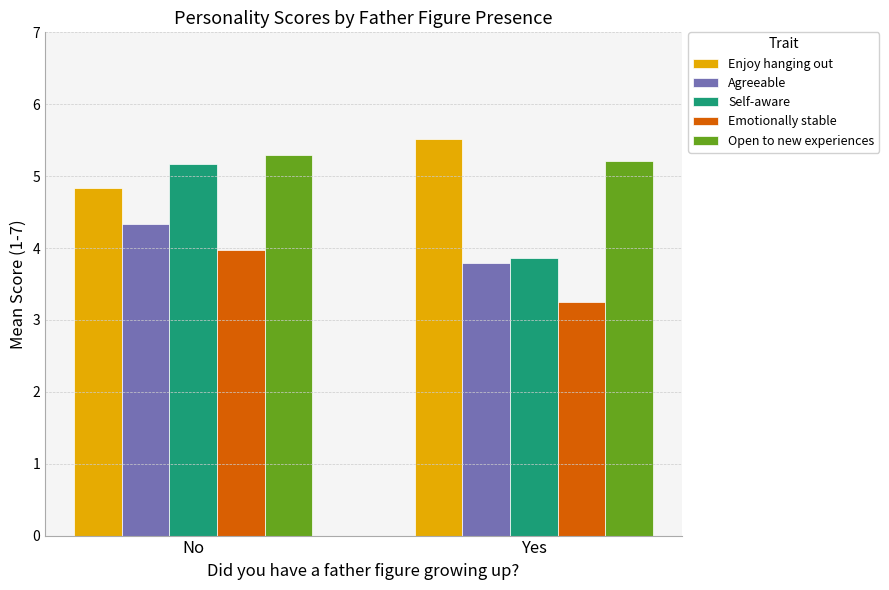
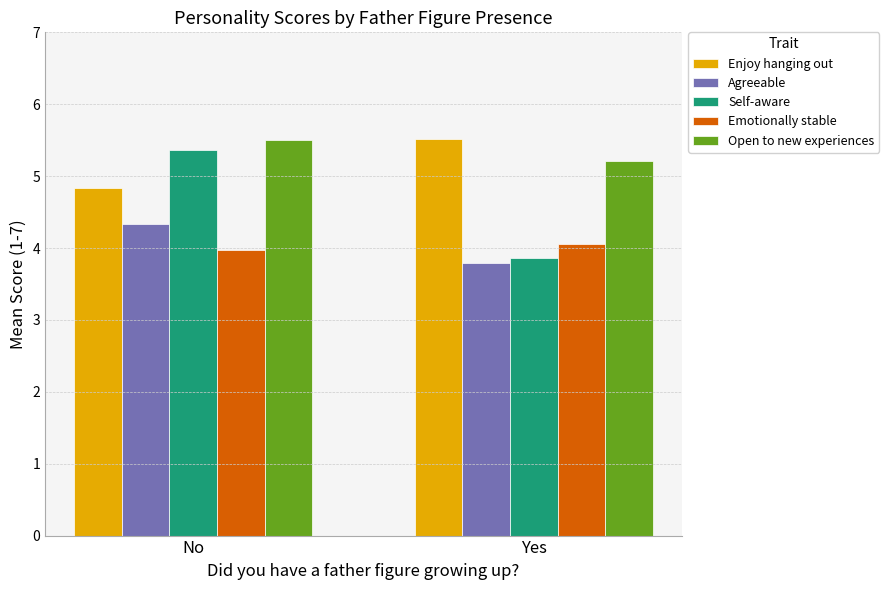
  {
    "Enjoy hanging out": {
      "No": 4.8,
      "Yes": 5.5
    },
    "Agreeable": {
      "No": 4.3,
      "Yes": 3.8
    },
    "Self-aware": {
-     "No": 5.2,
+     "No": 5.4,
      "Yes": 3.9
    },
    "Emotionally stable": {
      "No": 4.0,
-     "Yes": 3.3
+     "Yes": 4.1
    },
    "Open to new experiences": {
-     "No": 5.3,
+     "No": 5.5,
      "Yes": 5.2
    }
  }
